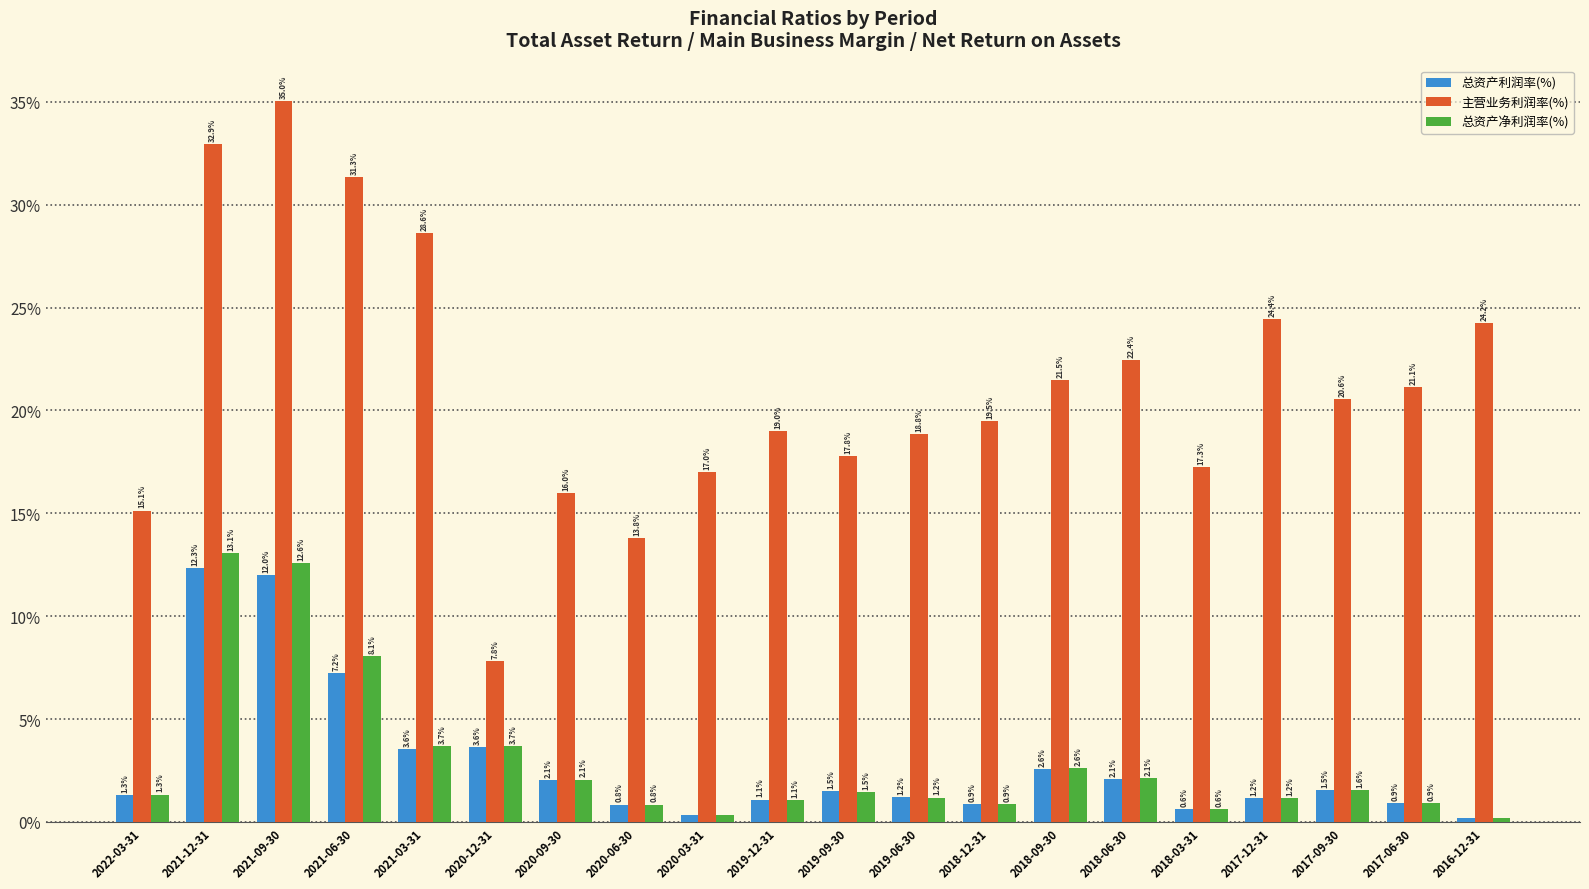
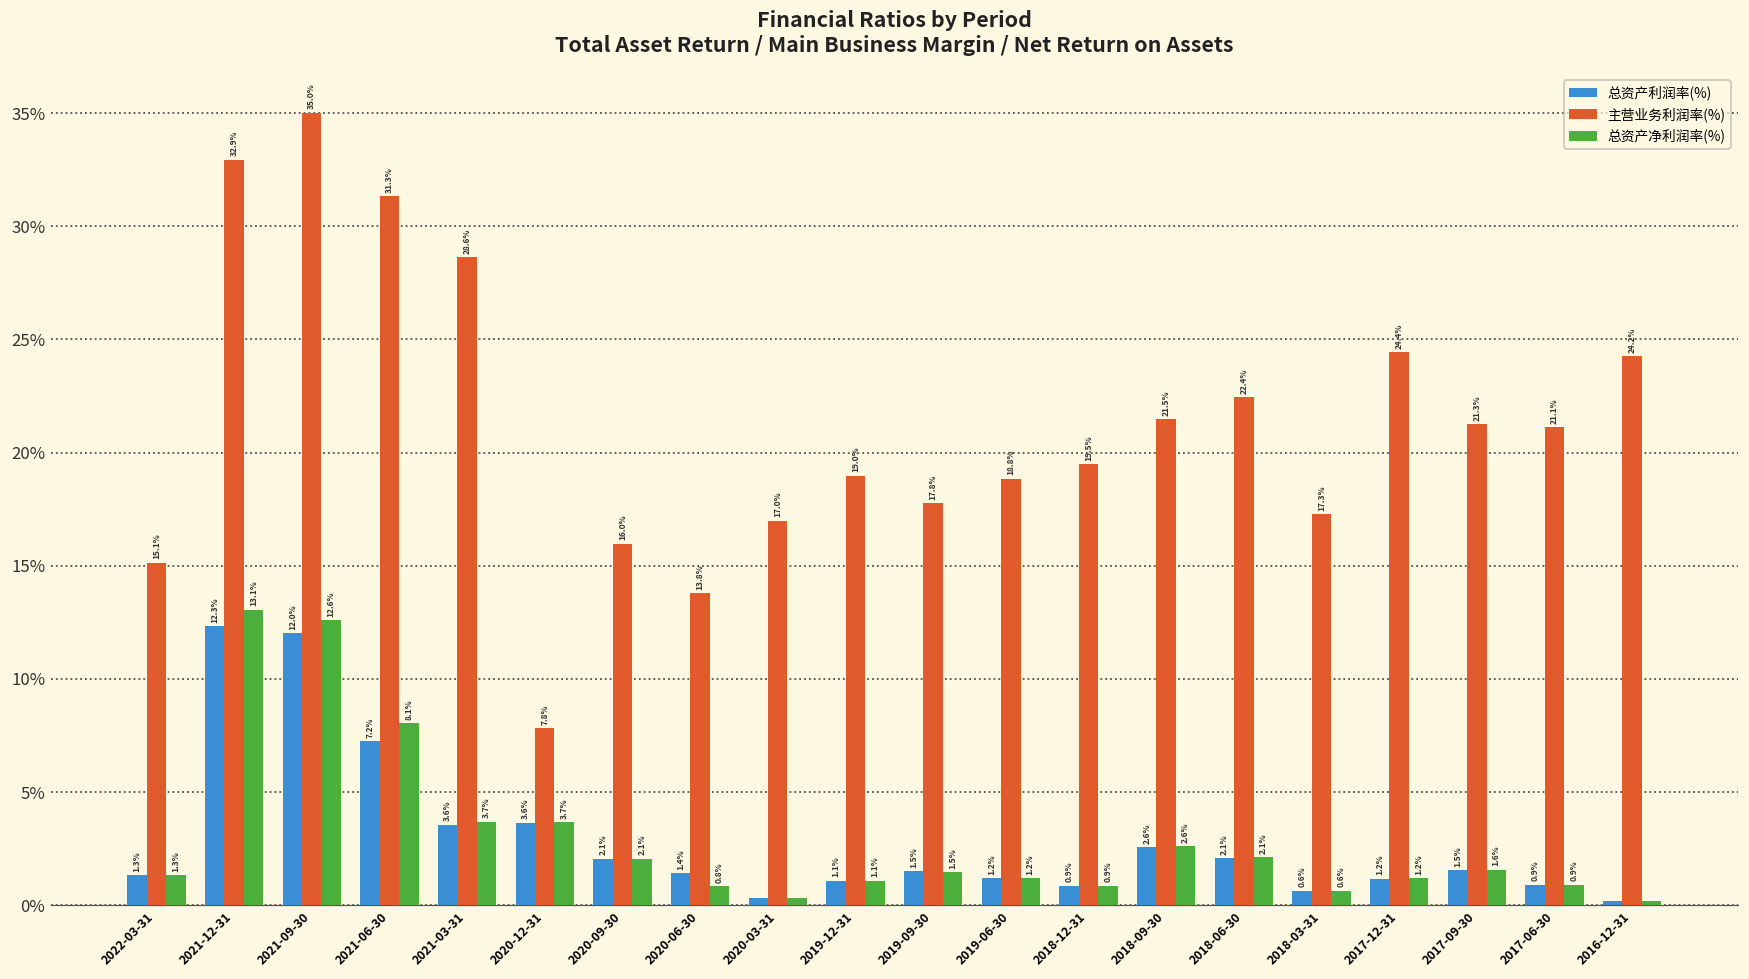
  {
    "总资产利润率(%)": {
      "2022-03-31": "1.3%",
      "2021-12-31": "12.3%",
      "2021-09-30": "12.0%",
      "2021-06-30": "7.2%",
      "2021-03-31": "3.6%",
      "2020-12-31": "3.6%",
      "2020-09-30": "2.1%",
-     "2020-06-30": "0.8%",
+     "2020-06-30": "1.4%",
      "2019-12-31": "1.1%",
      "2019-09-30": "1.5%",
      "2019-06-30": "1.2%",
      "2018-12-31": "0.9%",
      "2018-09-30": "2.6%",
      "2018-06-30": "2.1%",
      "2018-03-31": "0.6%",
      "2017-12-31": "1.2%",
      "2017-09-30": "1.5%",
      "2017-06-30": "0.9%"
    },
    "主营业务利润率(%)": {
      "2022-03-31": "15.1%",
      "2021-12-31": "32.9%",
      "2021-09-30": "35.0%",
      "2021-06-30": "31.3%",
      "2021-03-31": "28.6%",
      "2020-12-31": "7.8%",
      "2020-09-30": "16.0%",
      "2020-06-30": "13.8%",
      "2020-03-31": "17.0%",
      "2019-12-31": "19.0%",
      "2019-09-30": "17.8%",
      "2019-06-30": "18.8%",
      "2018-12-31": "19.5%",
      "2018-09-30": "21.5%",
      "2018-06-30": "22.4%",
      "2018-03-31": "17.3%",
      "2017-12-31": "24.4%",
-     "2017-09-30": "20.6%",
+     "2017-09-30": "21.3%",
      "2017-06-30": "21.1%",
      "2016-12-31": "24.2%"
    },
    "总资产净利润率(%)": {
      "2022-03-31": "1.3%",
      "2021-12-31": "13.1%",
      "2021-09-30": "12.6%",
      "2021-06-30": "8.1%",
      "2021-03-31": "3.7%",
      "2020-12-31": "3.7%",
      "2020-09-30": "2.1%",
      "2020-06-30": "0.8%",
      "2019-12-31": "1.1%",
      "2019-09-30": "1.5%",
      "2019-06-30": "1.2%",
      "2018-12-31": "0.9%",
      "2018-09-30": "2.6%",
      "2018-06-30": "2.1%",
      "2018-03-31": "0.6%",
      "2017-12-31": "1.2%",
      "2017-09-30": "1.6%",
      "2017-06-30": "0.9%"
    }
  }
